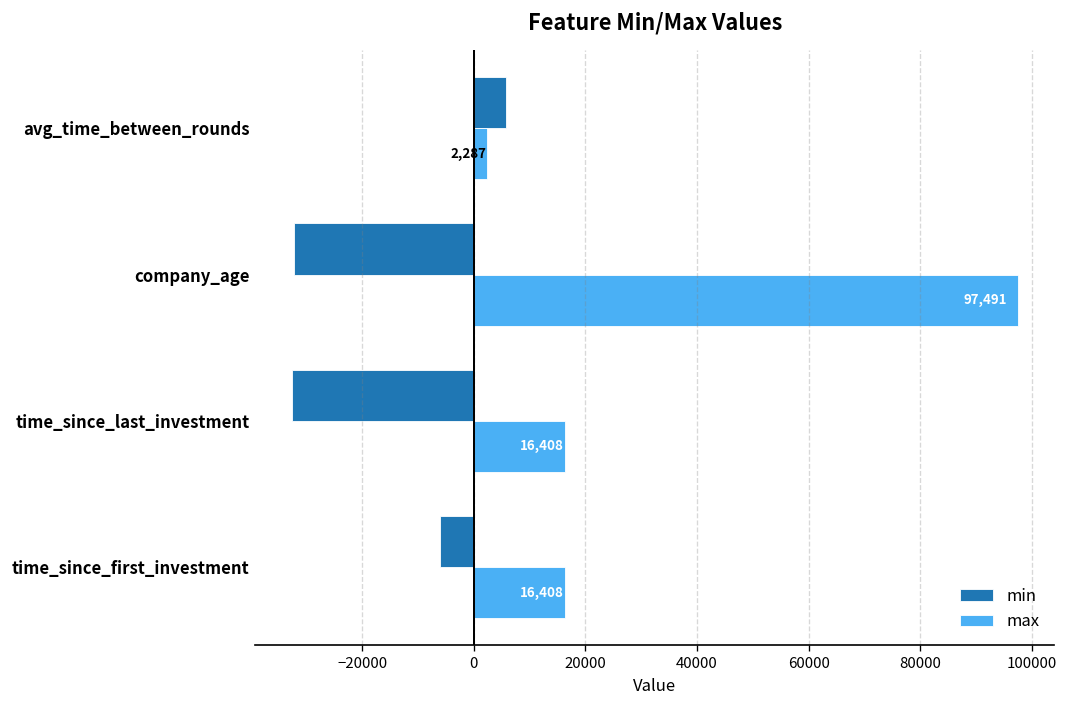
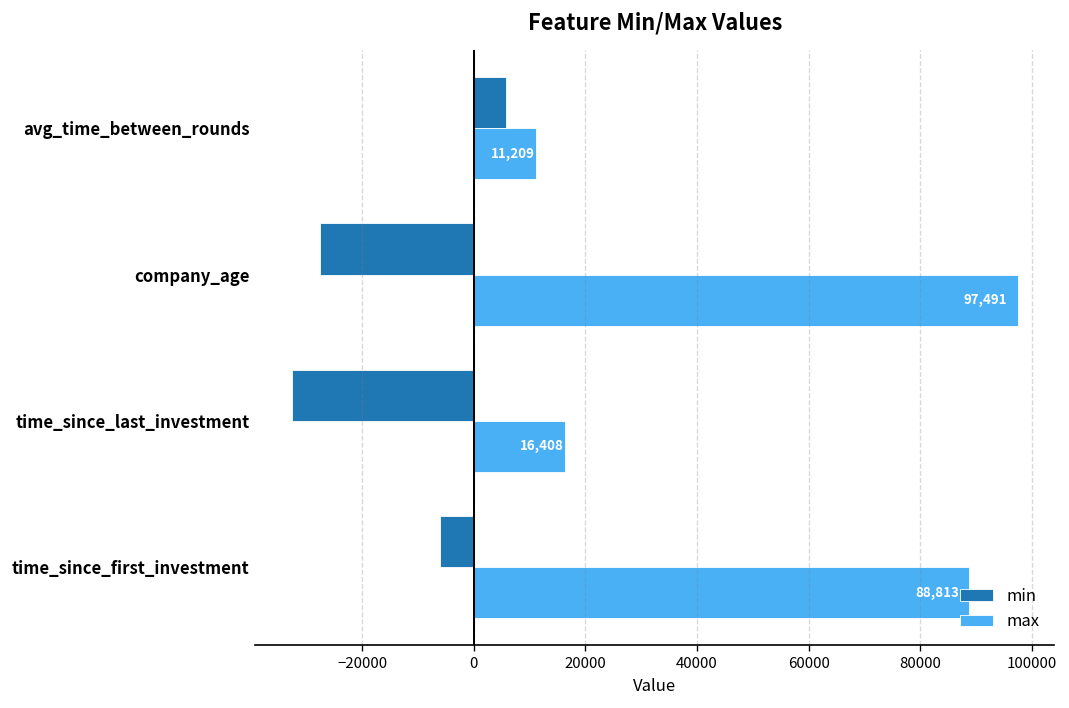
  {
    "min": {
      "avg_time_between_rounds": "6000",
-     "company_age": "-32000",
+     "company_age": "-28000",
      "time_since_last_investment": "-33000",
      "time_since_first_investment": "-6000"
    },
    "max": {
-     "avg_time_between_rounds": "2,287",
+     "avg_time_between_rounds": "11,209",
      "company_age": "97,491",
      "time_since_last_investment": "16,408",
-     "time_since_first_investment": "16,408"
+     "time_since_first_investment": "88,813"
    }
  }
